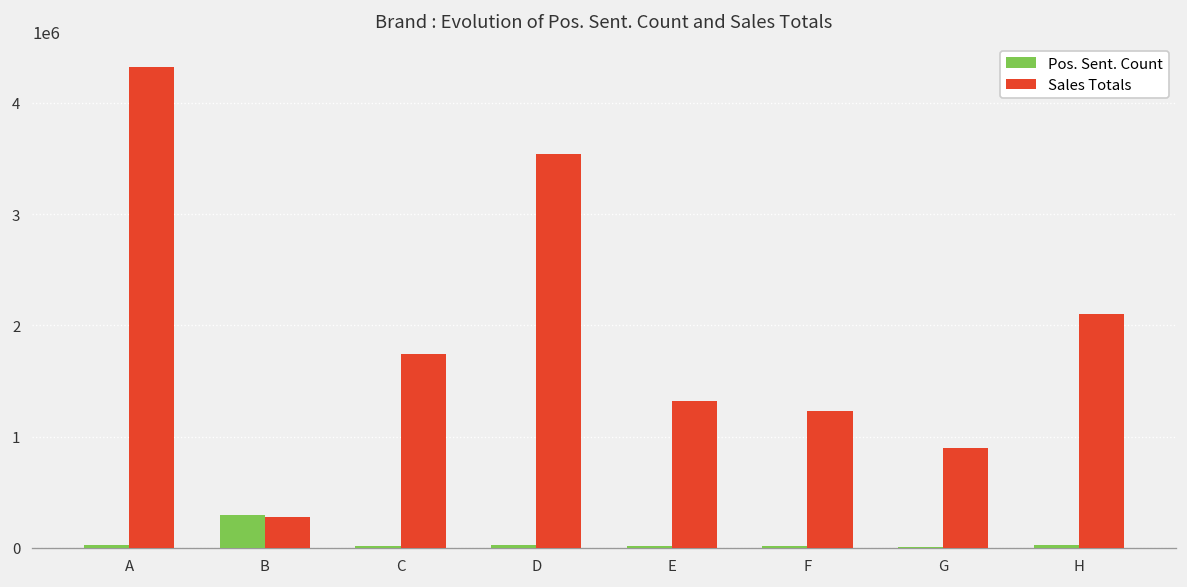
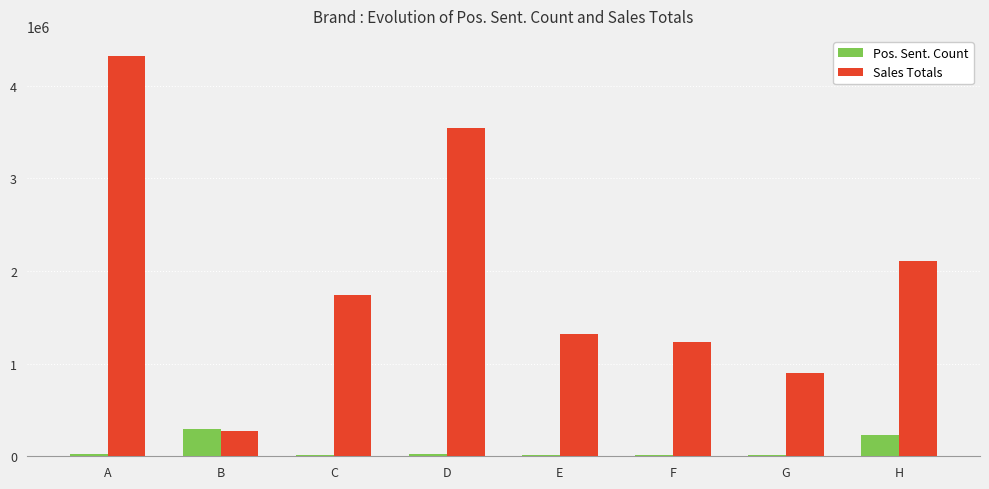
  {
    "Pos. Sent. Count": {
      "B": 300000,
-     "H": 0
+     "H": 200000
    },
    "Sales Totals": {
      "A": 4300000,
      "B": 300000,
      "C": 1700000,
      "D": 3500000,
      "E": 1300000,
      "F": 1200000,
      "G": 900000,
      "H": 2100000
    }
  }
